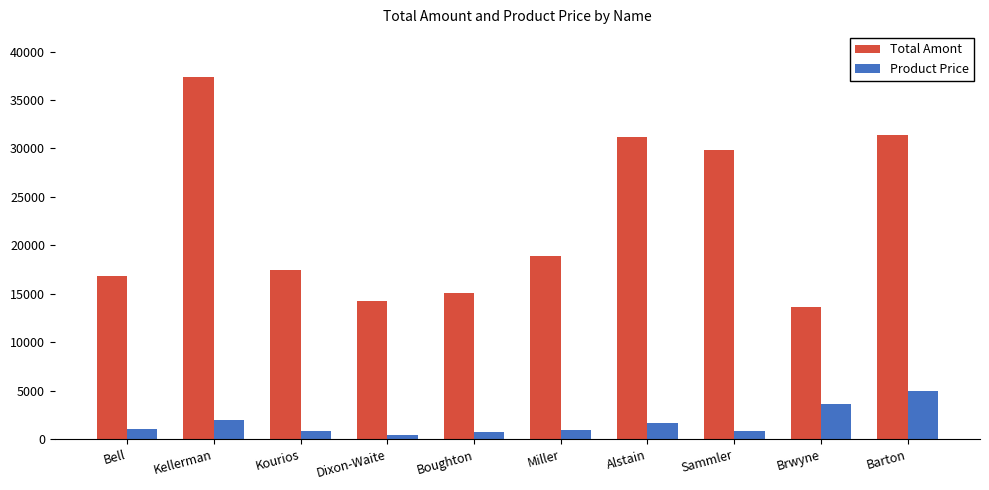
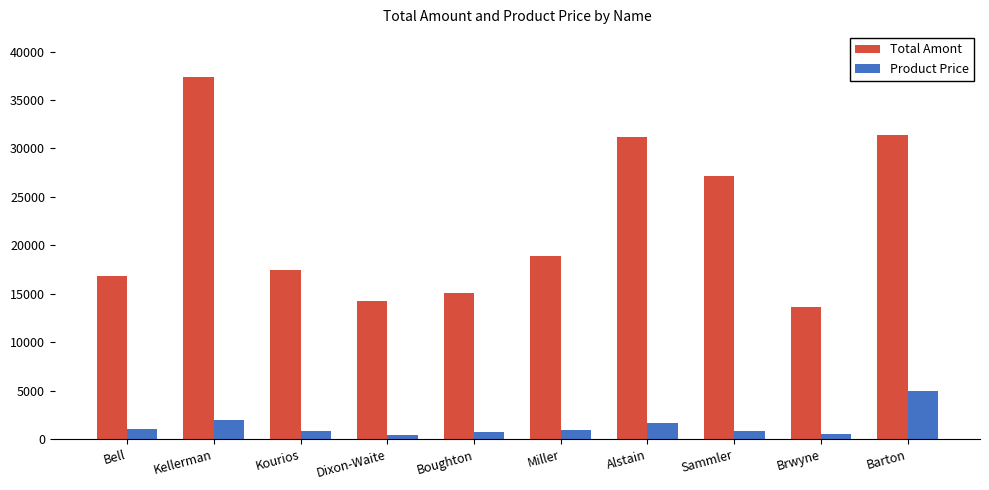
  {
    "Total Amont": {
      "Bell": 17000,
      "Kellerman": 37000,
      "Kourios": 17000,
      "Dixon-Waite": 14000,
      "Boughton": 15000,
      "Miller": 19000,
      "Alstain": 31000,
-     "Sammler": 30000,
+     "Sammler": 27000,
      "Brwyne": 14000,
      "Barton": 31000
    },
    "Product Price": {
      "Bell": 1000,
      "Kellerman": 2000,
      "Kourios": 1000,
      "Dixon-Waite": 0,
      "Boughton": 1000,
      "Miller": 1000,
      "Alstain": 2000,
      "Sammler": 1000,
-     "Brwyne": 4000,
+     "Brwyne": 1000,
      "Barton": 5000
    }
  }
